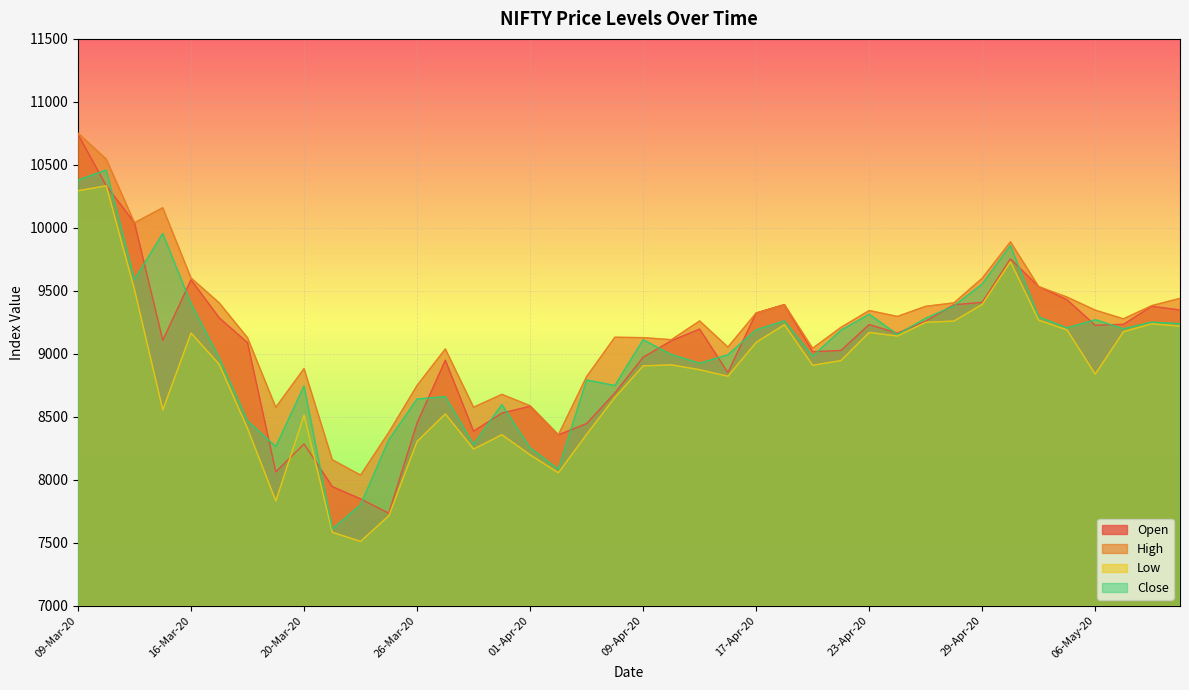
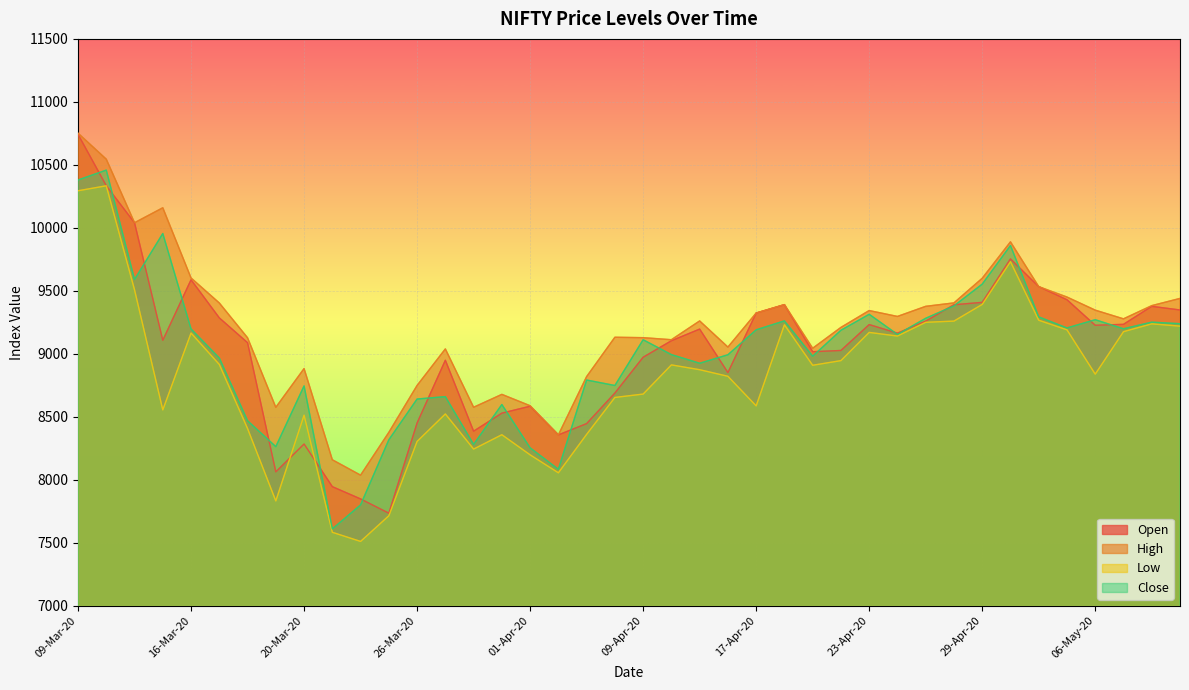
  {
    "Low": {
      "09-Mar-20": 10290,
      "16-Mar-20": 9170,
      "20-Mar-20": 8510,
      "26-Mar-20": 8300,
      "01-Apr-20": 8200,
-     "09-Apr-20": 8900,
-     "17-Apr-20": 9090,
+     "09-Apr-20": 8680,
+     "17-Apr-20": 8590,
      "23-Apr-20": 9170,
      "06-May-20": 8840
    },
    "Close": {
      "09-Mar-20": 10380,
-     "16-Mar-20": 9400,
+     "16-Mar-20": 9200,
      "20-Mar-20": 8750,
      "26-Mar-20": 8640,
      "01-Apr-20": 8250,
      "17-Apr-20": 9190,
      "23-Apr-20": 9310,
      "29-Apr-20": 9550,
      "06-May-20": 9270
    }
  }
